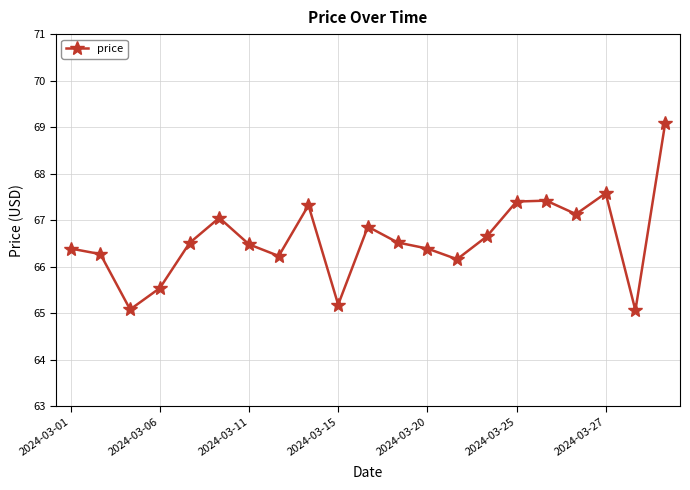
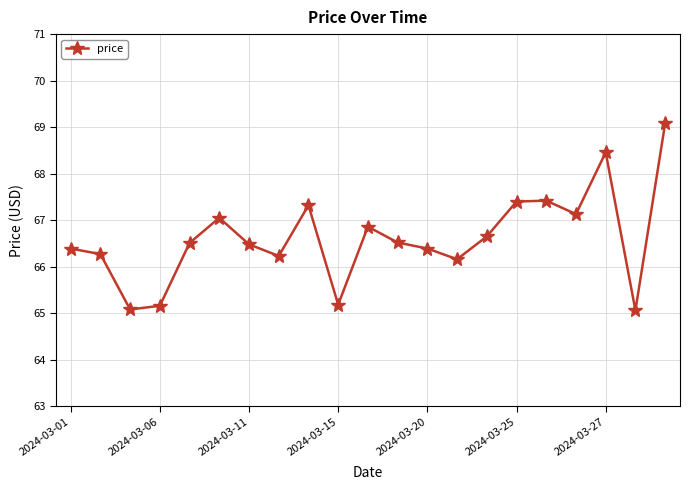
  {
    "2024-03-01": 66.4,
-   "2024-03-06": 65.5,
+   "2024-03-06": 65.2,
    "2024-03-11": 66.5,
    "2024-03-15": 65.2,
-   "2024-03-27": 67.6
+   "2024-03-27": 68.5
  }
